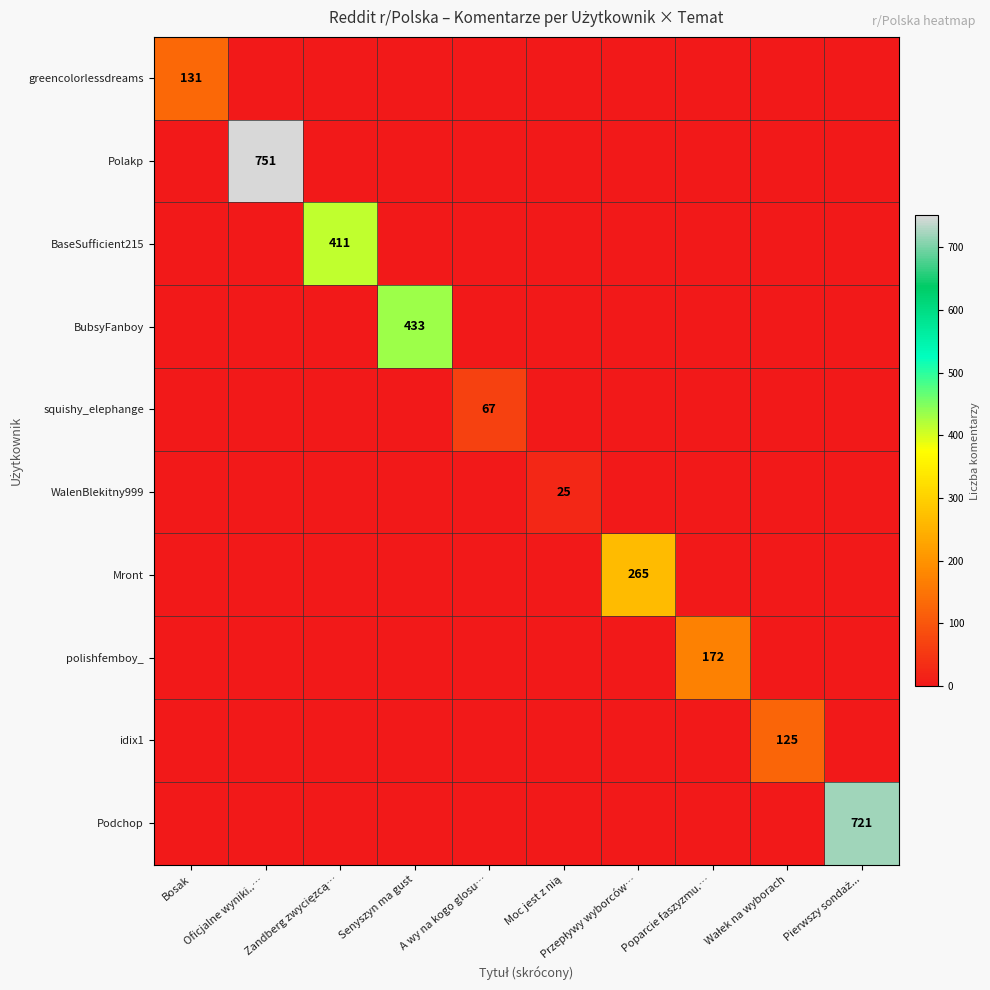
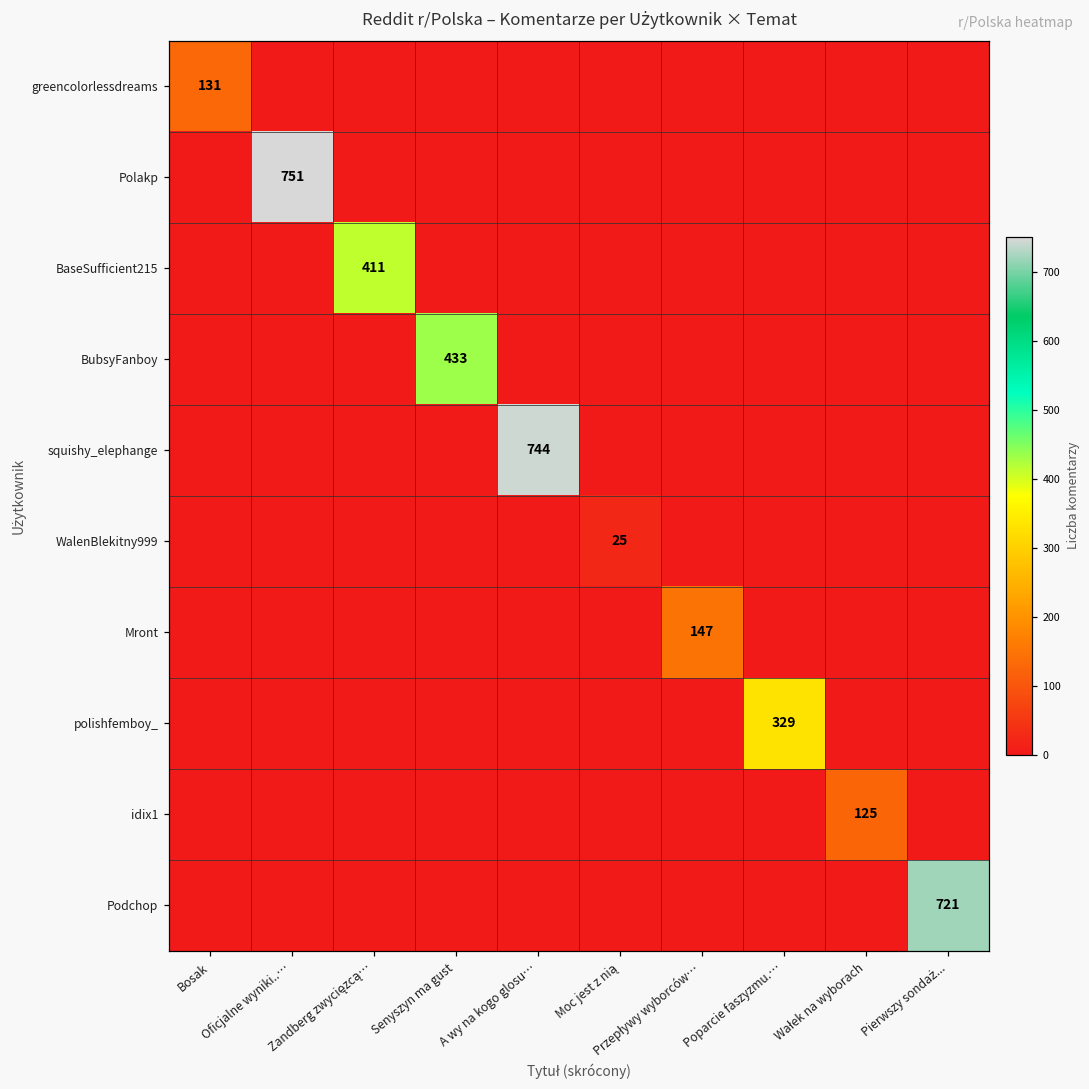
  {
    "greencolorlessdreams": {
      "Bosak": 131
    },
    "Polakp": {
      "Oficjalne wyniki..…": 751
    },
    "BaseSufficient215": {
      "Zandberg zwycięzcą…": 411
    },
    "BubsyFanboy": {
      "Senyszyn ma gust": 433
    },
    "squishy_elephange": {
-     "A wy na kogo glosu…": 67
+     "A wy na kogo glosu…": 744
    },
    "WalenBlekitny999": {
      "Moc jest z nią": 25
    },
    "Mront": {
-     "Przepływy wyborców…": 265
+     "Przepływy wyborców…": 147
    },
    "polishfemboy_": {
-     "Poparcie faszyzmu.…": 172
+     "Poparcie faszyzmu.…": 329
    },
    "idix1": {
      "Wałek na wyborach": 125
    },
    "Podchop": {
      "Pierwszy sondaż...": 721
    }
  }
